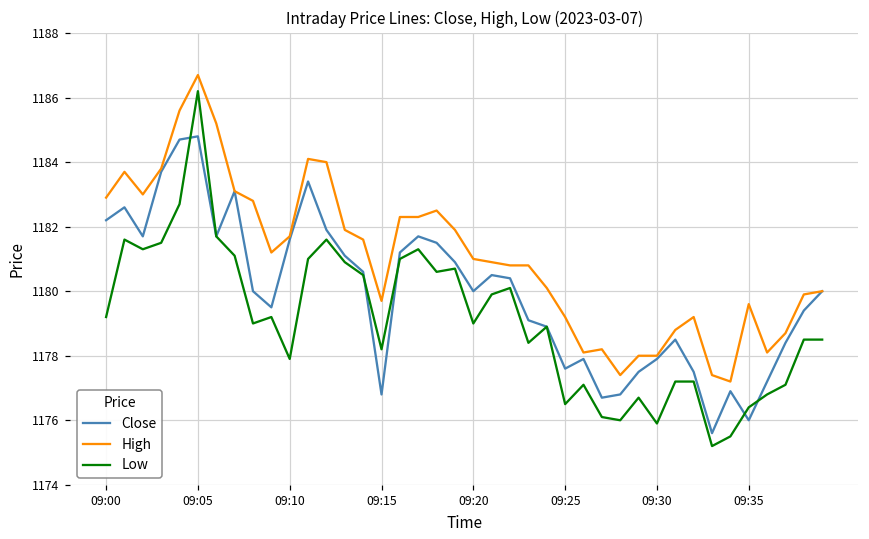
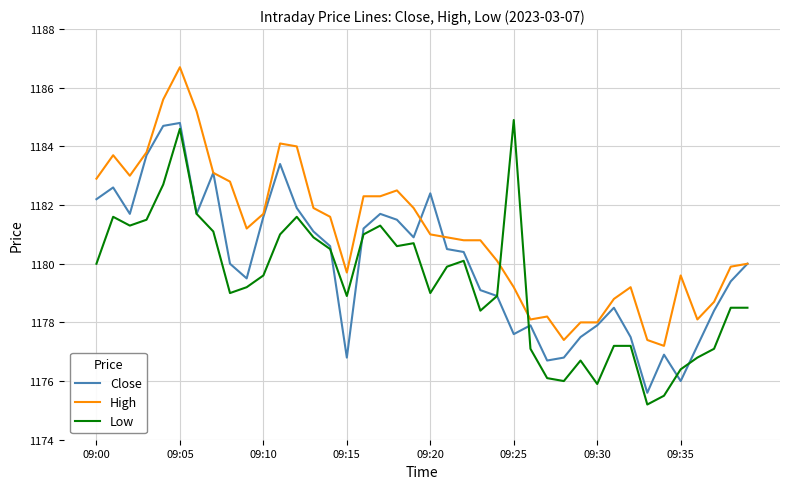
  {
    "Close": {
      "09:00": 1182.2,
      "09:05": 1184.8,
      "09:10": 1181.6,
      "09:15": 1176.8,
-     "09:20": 1180.0,
+     "09:20": 1182.4,
      "09:25": 1177.6,
      "09:30": 1177.9,
      "09:35": 1176.0
    },
    "High": {
      "09:00": 1182.9,
      "09:05": 1186.7,
      "09:10": 1181.7,
      "09:15": 1179.7,
      "09:20": 1181.0,
      "09:25": 1179.2,
      "09:30": 1178.0,
      "09:35": 1179.6
    },
    "Low": {
-     "09:00": 1179.2,
-     "09:05": 1186.2,
-     "09:10": 1177.9,
-     "09:15": 1178.2,
+     "09:00": 1180.0,
+     "09:05": 1184.6,
+     "09:10": 1179.6,
+     "09:15": 1178.9,
      "09:20": 1179.0,
-     "09:25": 1176.5,
+     "09:25": 1184.9,
      "09:30": 1175.9,
      "09:35": 1176.4
    }
  }
